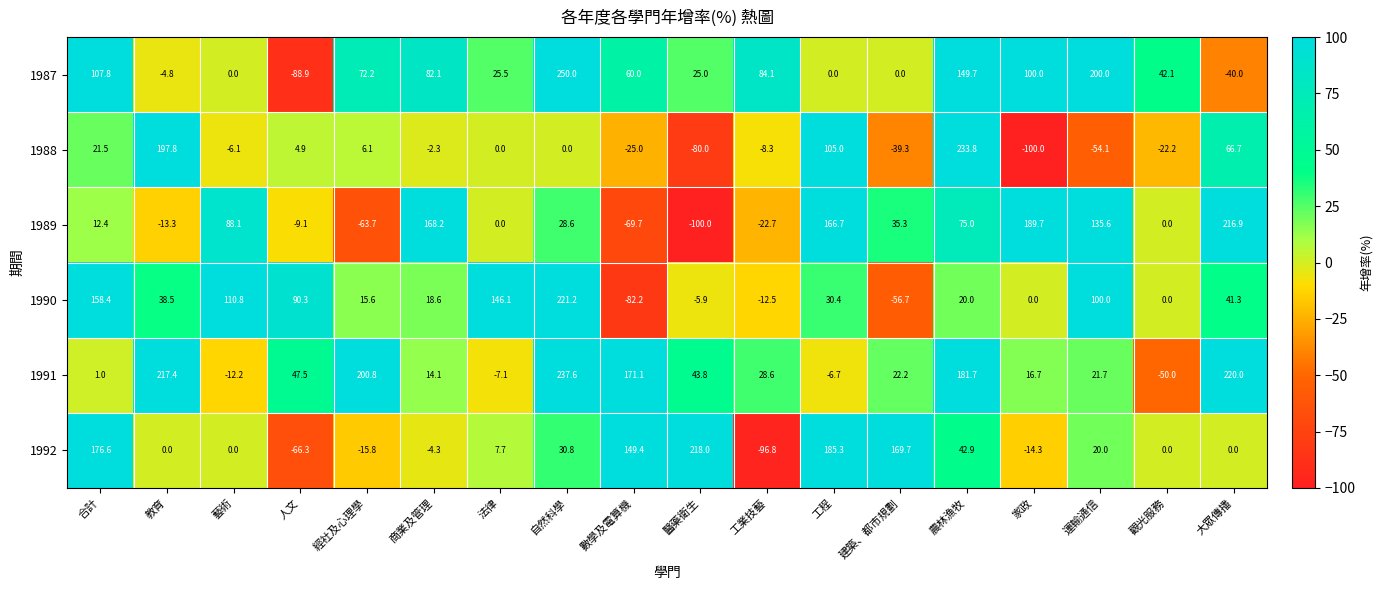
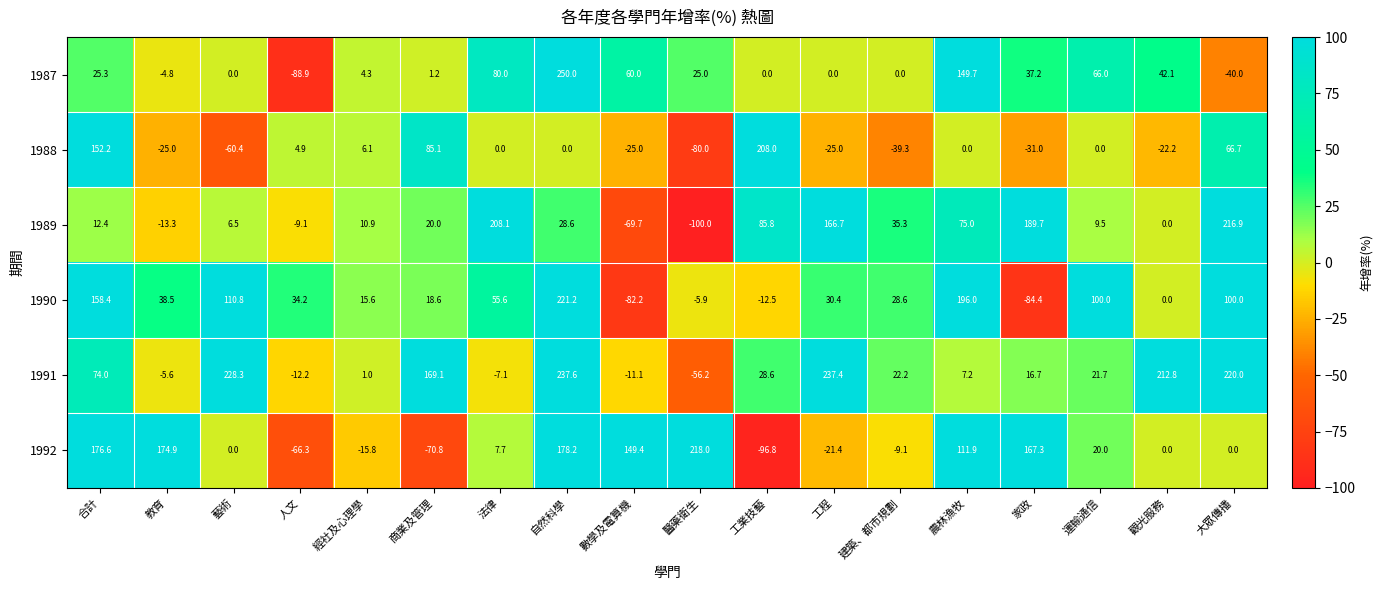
  {
    "1987": {
-     "合計": 107.8,
+     "合計": 25.3,
      "教育": -4.8,
      "藝術": 0.0,
      "人文": -88.9,
-     "經社及心理學": 72.2,
-     "商業及管理": 82.1,
-     "法律": 25.5,
+     "經社及心理學": 4.3,
+     "商業及管理": 1.2,
+     "法律": 80.0,
      "自然科學": 250.0,
      "數學及電算機": 60.0,
      "醫藥衛生": 25.0,
-     "工業技藝": 84.1,
+     "工業技藝": 0.0,
      "工程": 0.0,
      "建築、都市規劃": 0.0,
      "農林漁牧": 149.7,
-     "家政": 100.0,
-     "運輸通信": 200.0,
+     "家政": 37.2,
+     "運輸通信": 66.0,
      "觀光服務": 42.1,
      "大眾傳播": -40.0
    },
    "1988": {
-     "合計": 21.5,
-     "教育": 197.8,
-     "藝術": -6.1,
+     "合計": 152.2,
+     "教育": -25.0,
+     "藝術": -60.4,
      "人文": 4.9,
      "經社及心理學": 6.1,
-     "商業及管理": -2.3,
+     "商業及管理": 85.1,
      "法律": 0.0,
      "自然科學": 0.0,
      "數學及電算機": -25.0,
      "醫藥衛生": -80.0,
-     "工業技藝": -8.3,
-     "工程": 105.0,
+     "工業技藝": 208.0,
+     "工程": -25.0,
      "建築、都市規劃": -39.3,
-     "農林漁牧": 233.8,
-     "家政": -100.0,
-     "運輸通信": -54.1,
+     "農林漁牧": 0.0,
+     "家政": -31.0,
+     "運輸通信": 0.0,
      "觀光服務": -22.2,
      "大眾傳播": 66.7
    },
    "1989": {
      "合計": 12.4,
      "教育": -13.3,
-     "藝術": 88.1,
+     "藝術": 6.5,
      "人文": -9.1,
-     "經社及心理學": -63.7,
-     "商業及管理": 168.2,
-     "法律": 0.0,
+     "經社及心理學": 10.9,
+     "商業及管理": 20.0,
+     "法律": 208.1,
      "自然科學": 28.6,
      "數學及電算機": -69.7,
      "醫藥衛生": -100.0,
-     "工業技藝": -22.7,
+     "工業技藝": 85.8,
      "工程": 166.7,
      "建築、都市規劃": 35.3,
      "農林漁牧": 75.0,
      "家政": 189.7,
-     "運輸通信": 135.6,
+     "運輸通信": 9.5,
      "觀光服務": 0.0,
      "大眾傳播": 216.9
    },
    "1990": {
      "合計": 158.4,
      "教育": 38.5,
      "藝術": 110.8,
-     "人文": 90.3,
+     "人文": 34.2,
      "經社及心理學": 15.6,
      "商業及管理": 18.6,
-     "法律": 146.1,
+     "法律": 55.6,
      "自然科學": 221.2,
      "數學及電算機": -82.2,
      "醫藥衛生": -5.9,
      "工業技藝": -12.5,
      "工程": 30.4,
-     "建築、都市規劃": -56.7,
-     "農林漁牧": 20.0,
-     "家政": 0.0,
+     "建築、都市規劃": 28.6,
+     "農林漁牧": 196.0,
+     "家政": -84.4,
      "運輸通信": 100.0,
      "觀光服務": 0.0,
-     "大眾傳播": 41.3
+     "大眾傳播": 100.0
    },
    "1991": {
-     "合計": 1.0,
-     "教育": 217.4,
-     "藝術": -12.2,
-     "人文": 47.5,
-     "經社及心理學": 200.8,
-     "商業及管理": 14.1,
+     "合計": 74.0,
+     "教育": -5.6,
+     "藝術": 228.3,
+     "人文": -12.2,
+     "經社及心理學": 1.0,
+     "商業及管理": 169.1,
      "法律": -7.1,
      "自然科學": 237.6,
-     "數學及電算機": 171.1,
-     "醫藥衛生": 43.8,
+     "數學及電算機": -11.1,
+     "醫藥衛生": -56.2,
      "工業技藝": 28.6,
-     "工程": -6.7,
+     "工程": 237.4,
      "建築、都市規劃": 22.2,
-     "農林漁牧": 181.7,
+     "農林漁牧": 7.2,
      "家政": 16.7,
      "運輸通信": 21.7,
-     "觀光服務": -50.0,
+     "觀光服務": 212.8,
      "大眾傳播": 220.0
    },
    "1992": {
      "合計": 176.6,
-     "教育": 0.0,
+     "教育": 174.9,
      "藝術": 0.0,
      "人文": -66.3,
      "經社及心理學": -15.8,
-     "商業及管理": -4.3,
+     "商業及管理": -70.8,
      "法律": 7.7,
-     "自然科學": 30.8,
+     "自然科學": 178.2,
      "數學及電算機": 149.4,
      "醫藥衛生": 218.0,
      "工業技藝": -96.8,
-     "工程": 185.3,
-     "建築、都市規劃": 169.7,
-     "農林漁牧": 42.9,
-     "家政": -14.3,
+     "工程": -21.4,
+     "建築、都市規劃": -9.1,
+     "農林漁牧": 111.9,
+     "家政": 167.3,
      "運輸通信": 20.0,
      "觀光服務": 0.0,
      "大眾傳播": 0.0
    }
  }
